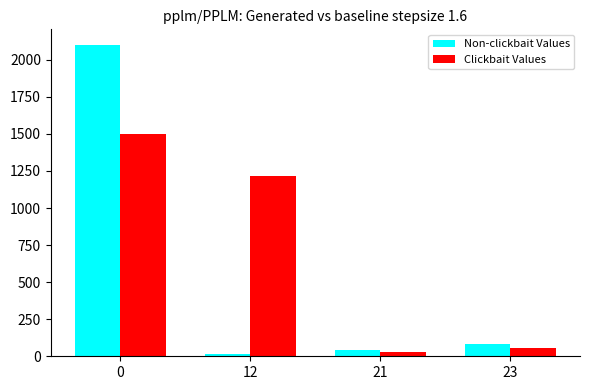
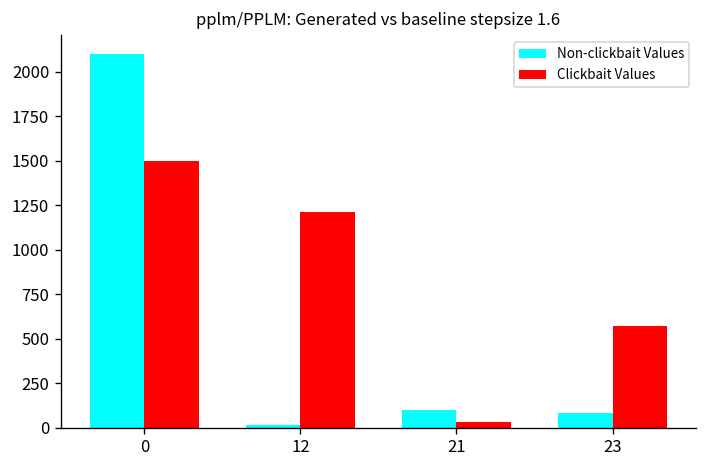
  {
    "Non-clickbait Values": {
      "0": 2100,
-     "21": 50,
+     "21": 100,
      "23": 80
    },
    "Clickbait Values": {
      "0": 1500,
      "12": 1210,
      "21": 30,
-     "23": 60
+     "23": 570
    }
  }
